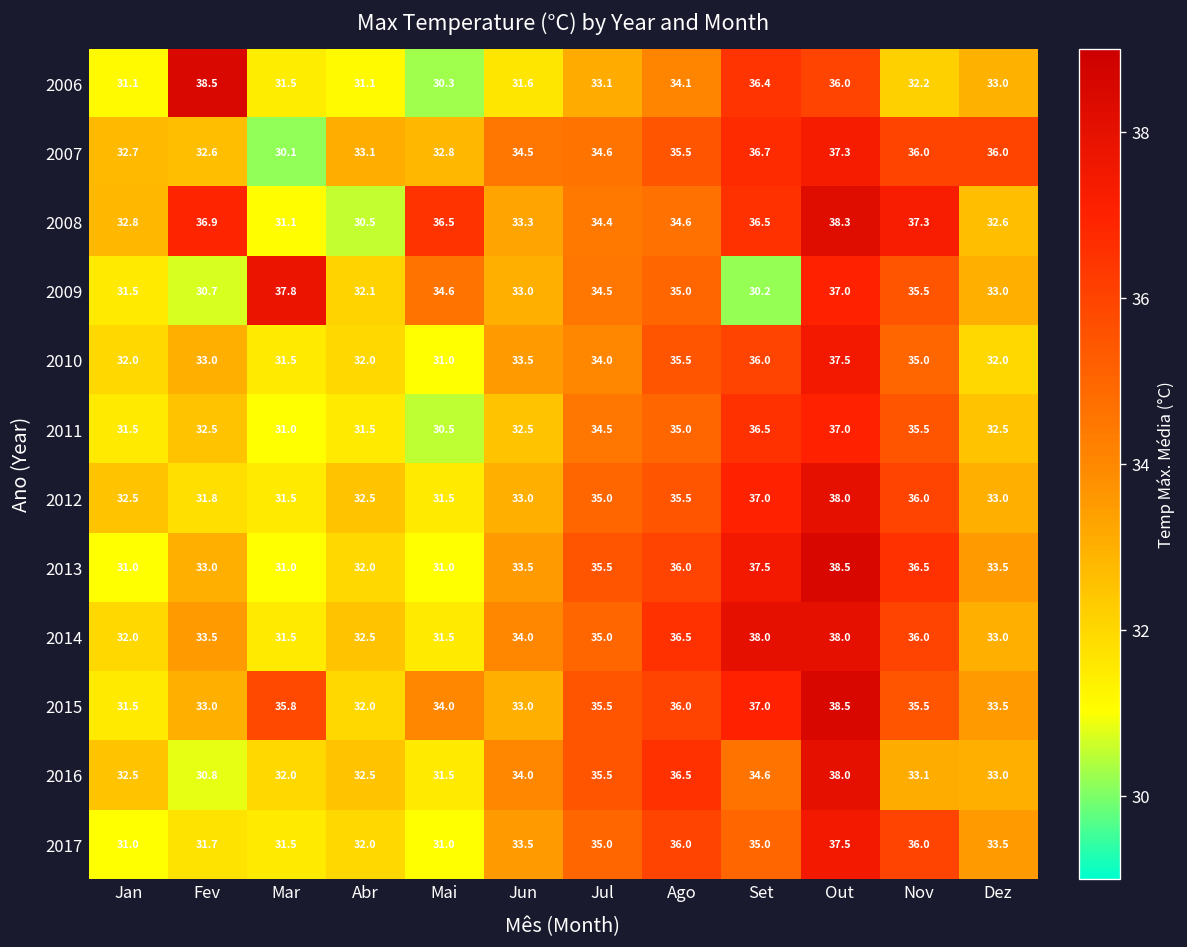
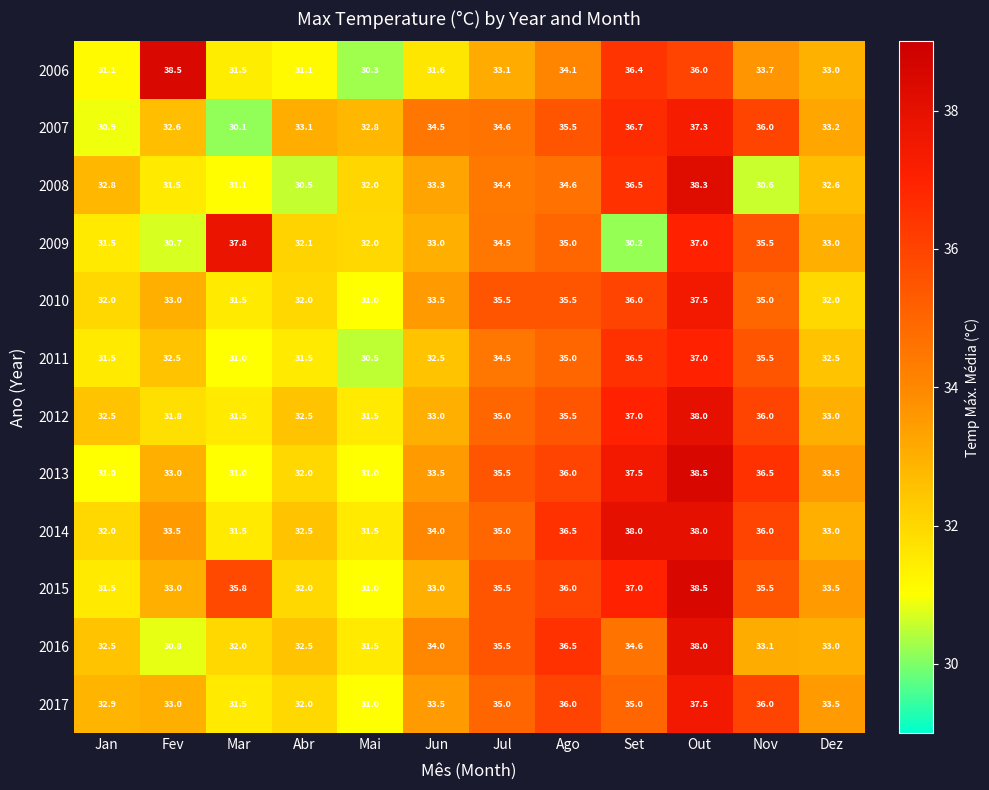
  {
    "2006": {
      "Jan": 31.1,
      "Fev": 38.5,
      "Mar": 31.5,
      "Abr": 31.1,
      "Mai": 30.3,
      "Jun": 31.6,
      "Jul": 33.1,
      "Ago": 34.1,
      "Set": 36.4,
      "Out": 36.0,
-     "Nov": 32.2,
+     "Nov": 33.7,
      "Dez": 33.0
    },
    "2007": {
-     "Jan": 32.7,
+     "Jan": 30.9,
      "Fev": 32.6,
      "Mar": 30.1,
      "Abr": 33.1,
      "Mai": 32.8,
      "Jun": 34.5,
      "Jul": 34.6,
      "Ago": 35.5,
      "Set": 36.7,
      "Out": 37.3,
      "Nov": 36.0,
-     "Dez": 36.0
+     "Dez": 33.2
    },
    "2008": {
      "Jan": 32.8,
-     "Fev": 36.9,
+     "Fev": 31.5,
      "Mar": 31.1,
      "Abr": 30.5,
-     "Mai": 36.5,
+     "Mai": 32.0,
      "Jun": 33.3,
      "Jul": 34.4,
      "Ago": 34.6,
      "Set": 36.5,
      "Out": 38.3,
-     "Nov": 37.3,
+     "Nov": 30.6,
      "Dez": 32.6
    },
    "2009": {
      "Jan": 31.5,
      "Fev": 30.7,
      "Mar": 37.8,
      "Abr": 32.1,
-     "Mai": 34.6,
+     "Mai": 32.0,
      "Jun": 33.0,
      "Jul": 34.5,
      "Ago": 35.0,
      "Set": 30.2,
      "Out": 37.0,
      "Nov": 35.5,
      "Dez": 33.0
    },
    "2010": {
      "Jan": 32.0,
      "Fev": 33.0,
      "Mar": 31.5,
      "Abr": 32.0,
      "Mai": 31.0,
      "Jun": 33.5,
-     "Jul": 34.0,
+     "Jul": 35.5,
      "Ago": 35.5,
      "Set": 36.0,
      "Out": 37.5,
      "Nov": 35.0,
      "Dez": 32.0
    },
    "2011": {
      "Jan": 31.5,
      "Fev": 32.5,
      "Mar": 31.0,
      "Abr": 31.5,
      "Mai": 30.5,
      "Jun": 32.5,
      "Jul": 34.5,
      "Ago": 35.0,
      "Set": 36.5,
      "Out": 37.0,
      "Nov": 35.5,
      "Dez": 32.5
    },
    "2012": {
      "Jan": 32.5,
      "Fev": 31.8,
      "Mar": 31.5,
      "Abr": 32.5,
      "Mai": 31.5,
      "Jun": 33.0,
      "Jul": 35.0,
      "Ago": 35.5,
      "Set": 37.0,
      "Out": 38.0,
      "Nov": 36.0,
      "Dez": 33.0
    },
    "2013": {
      "Jan": 31.0,
      "Fev": 33.0,
      "Mar": 31.0,
      "Abr": 32.0,
      "Mai": 31.0,
      "Jun": 33.5,
      "Jul": 35.5,
      "Ago": 36.0,
      "Set": 37.5,
      "Out": 38.5,
      "Nov": 36.5,
      "Dez": 33.5
    },
    "2014": {
      "Jan": 32.0,
      "Fev": 33.5,
      "Mar": 31.5,
      "Abr": 32.5,
      "Mai": 31.5,
      "Jun": 34.0,
      "Jul": 35.0,
      "Ago": 36.5,
      "Set": 38.0,
      "Out": 38.0,
      "Nov": 36.0,
      "Dez": 33.0
    },
    "2015": {
      "Jan": 31.5,
      "Fev": 33.0,
      "Mar": 35.8,
      "Abr": 32.0,
-     "Mai": 34.0,
+     "Mai": 31.0,
      "Jun": 33.0,
      "Jul": 35.5,
      "Ago": 36.0,
      "Set": 37.0,
      "Out": 38.5,
      "Nov": 35.5,
      "Dez": 33.5
    },
    "2016": {
      "Jan": 32.5,
      "Fev": 30.8,
      "Mar": 32.0,
      "Abr": 32.5,
      "Mai": 31.5,
      "Jun": 34.0,
      "Jul": 35.5,
      "Ago": 36.5,
      "Set": 34.6,
      "Out": 38.0,
      "Nov": 33.1,
      "Dez": 33.0
    },
    "2017": {
-     "Jan": 31.0,
-     "Fev": 31.7,
+     "Jan": 32.9,
+     "Fev": 33.0,
      "Mar": 31.5,
      "Abr": 32.0,
      "Mai": 31.0,
      "Jun": 33.5,
      "Jul": 35.0,
      "Ago": 36.0,
      "Set": 35.0,
      "Out": 37.5,
      "Nov": 36.0,
      "Dez": 33.5
    }
  }
